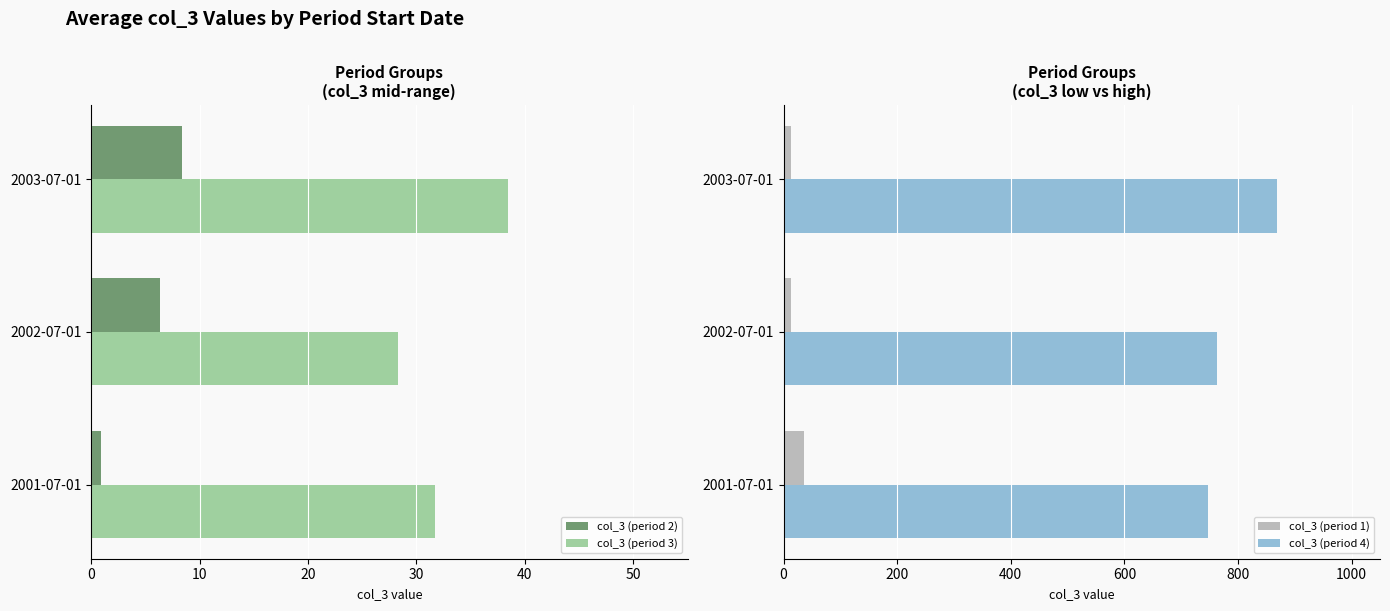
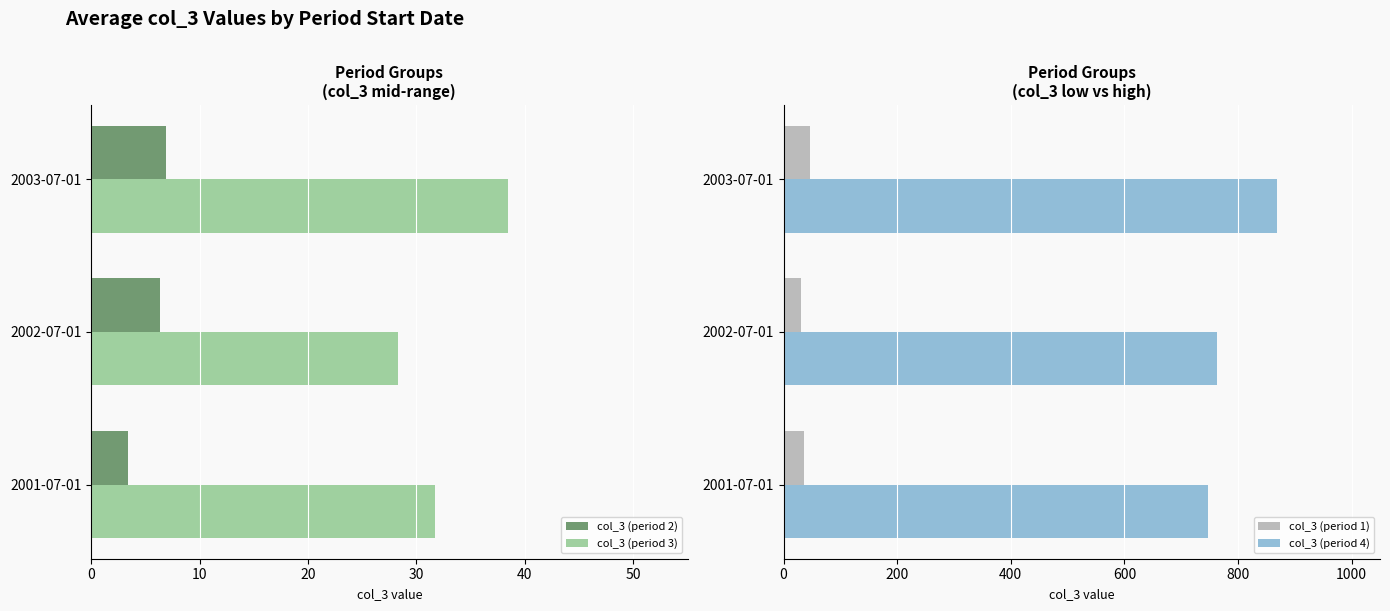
  {
    "Period Groups (col_3 mid-range)": {
      "col_3 (period 2)": {
-       "2003-07-01": 8.3,
+       "2003-07-01": 6.9,
        "2002-07-01": 6.3,
-       "2001-07-01": 0.9
+       "2001-07-01": 3.4
      },
      "col_3 (period 3)": {
        "2003-07-01": 38.5,
        "2002-07-01": 28.3,
        "2001-07-01": 31.7
      }
    },
    "Period Groups (col_3 low vs high)": {
      "col_3 (period 1)": {
-       "2003-07-01": 10,
-       "2002-07-01": 10,
+       "2003-07-01": 50,
+       "2002-07-01": 30,
        "2001-07-01": 40
      },
      "col_3 (period 4)": {
        "2003-07-01": 870,
        "2002-07-01": 760,
        "2001-07-01": 750
      }
    }
  }
